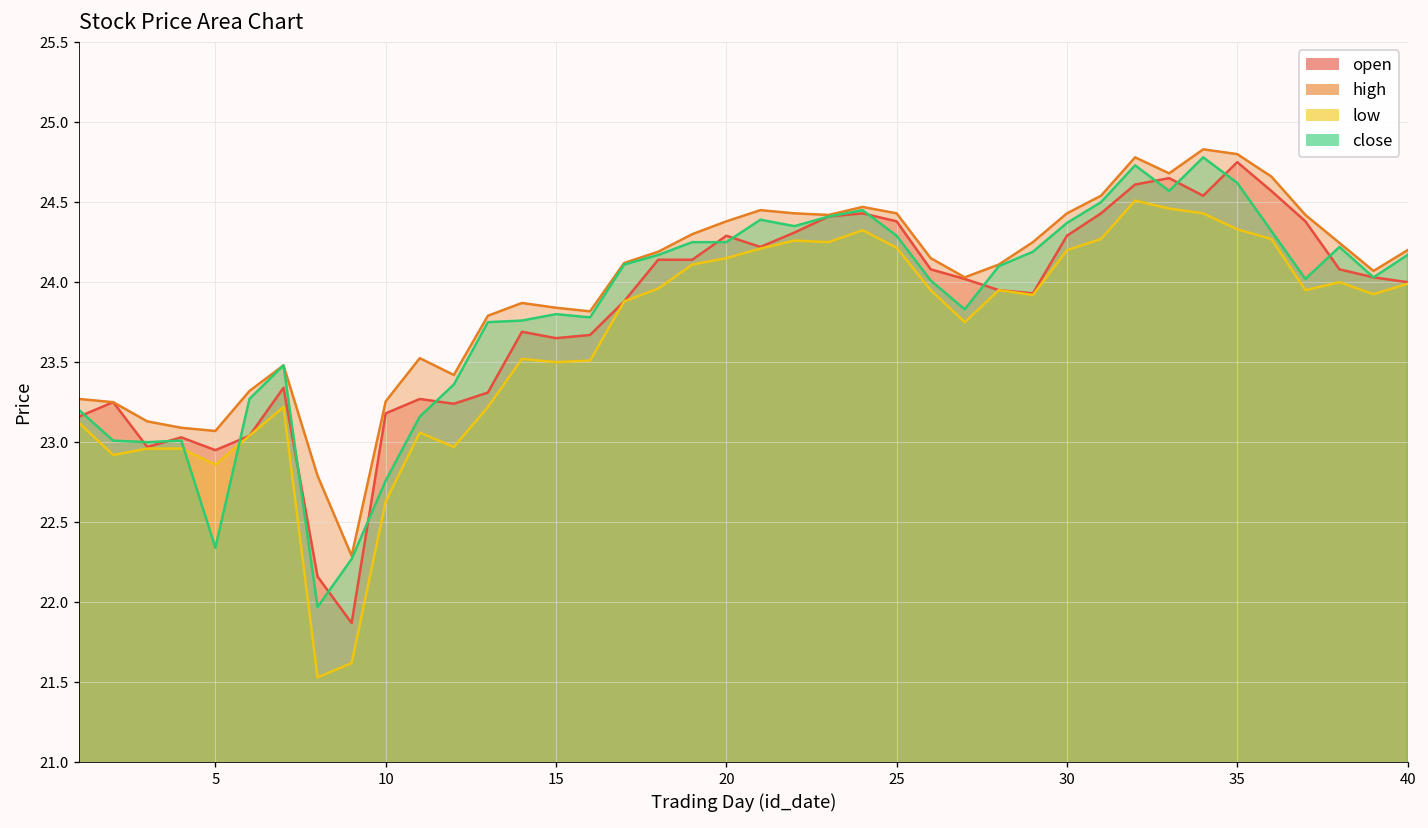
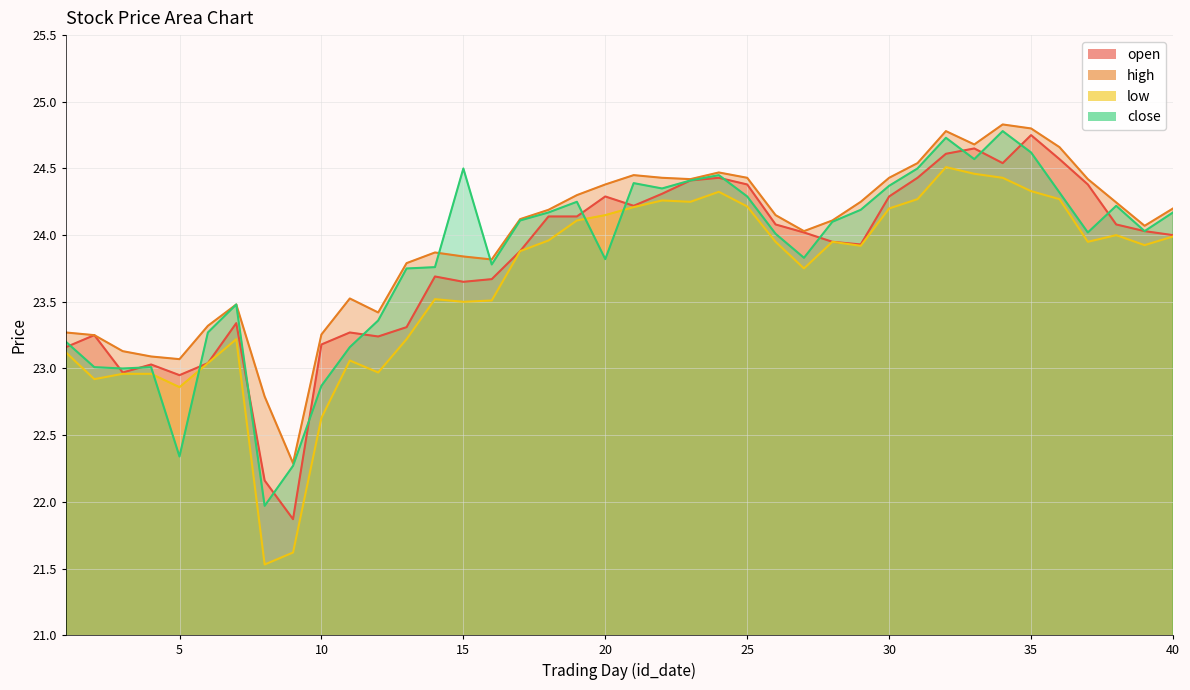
  {
    "close": {
      "5": 22.34,
-     "10": 22.76,
-     "15": 23.8,
-     "20": 24.25,
+     "10": 22.87,
+     "15": 24.5,
+     "20": 23.82,
      "25": 24.29,
      "30": 24.37,
      "35": 24.62,
      "40": 24.17
    }
  }
